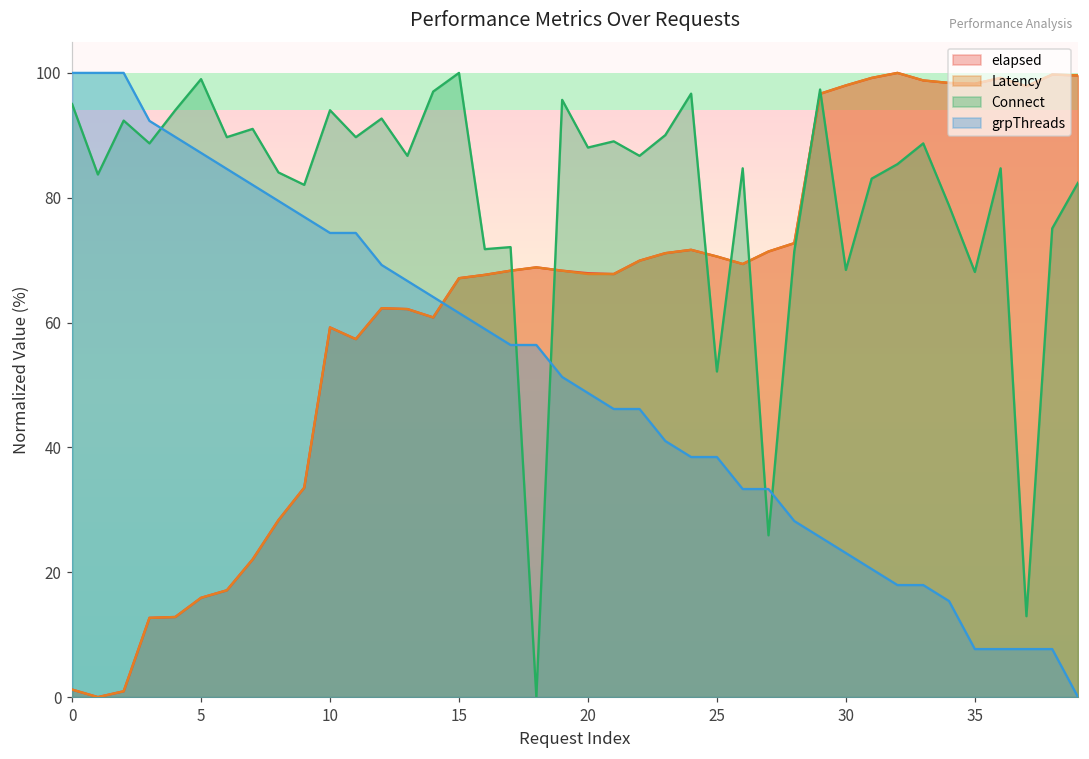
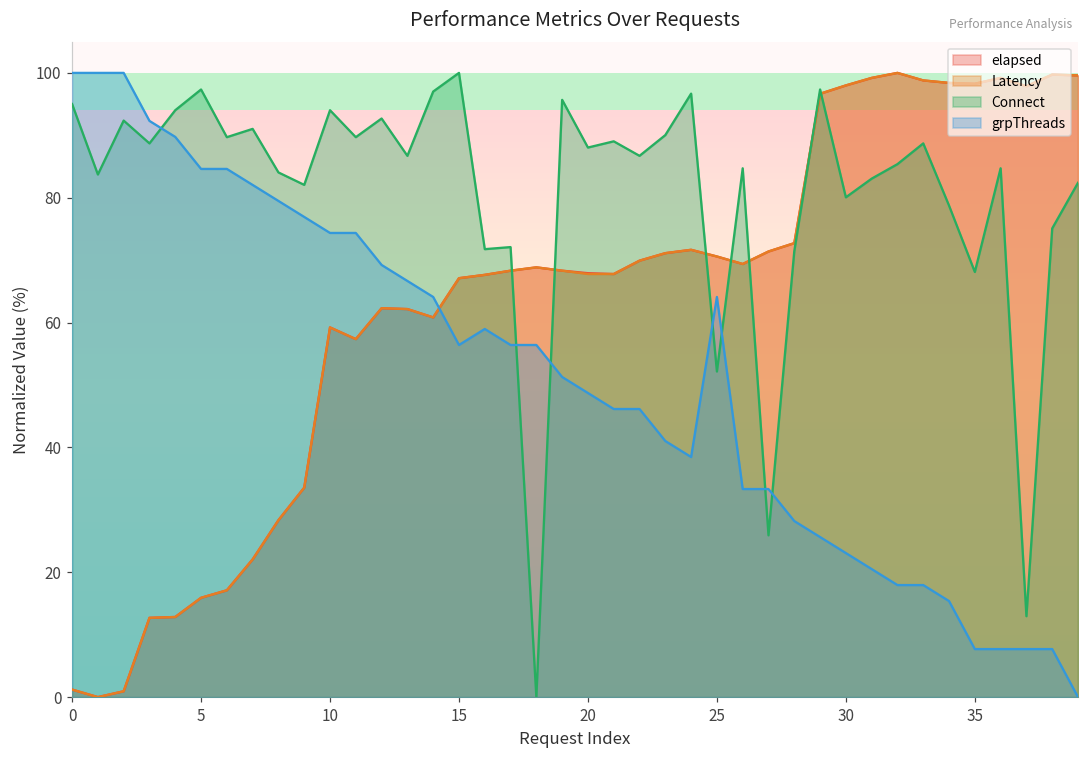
  {
    "Connect": {
      "0": 95,
-     "5": 99,
+     "5": 97,
      "10": 94,
      "15": 100,
      "20": 88,
      "25": 52,
-     "30": 68,
+     "30": 80,
      "35": 68
    },
    "grpThreads": {
      "0": 100,
-     "5": 87,
+     "5": 85,
      "10": 74,
-     "15": 62,
+     "15": 56,
      "20": 49,
-     "25": 38,
+     "25": 64,
      "30": 23,
      "35": 8
    }
  }
